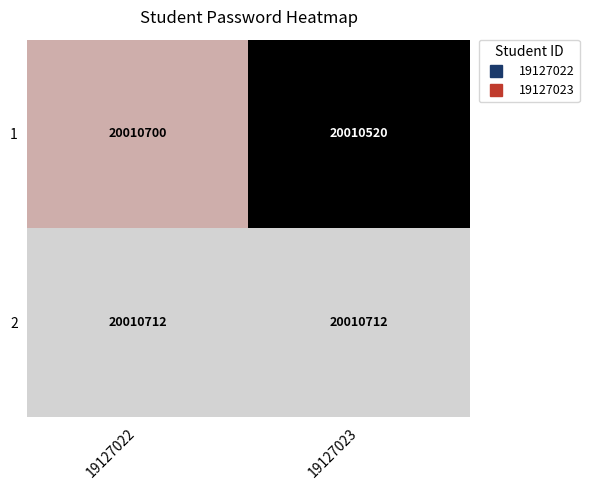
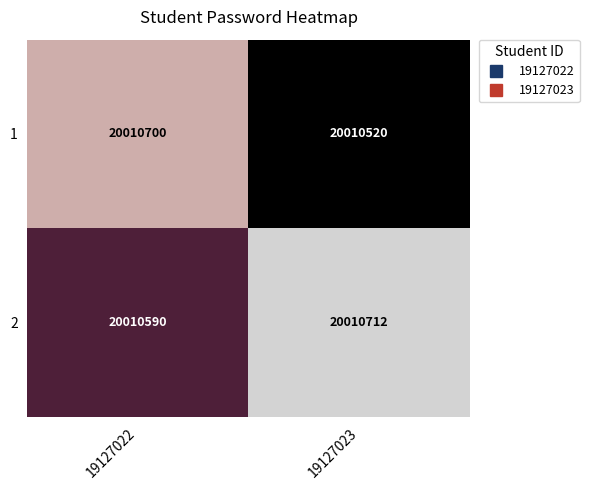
  {
    "1": {
      "19127022": 20010700,
      "19127023": 20010520
    },
    "2": {
-     "19127022": 20010712,
+     "19127022": 20010590,
      "19127023": 20010712
    }
  }
